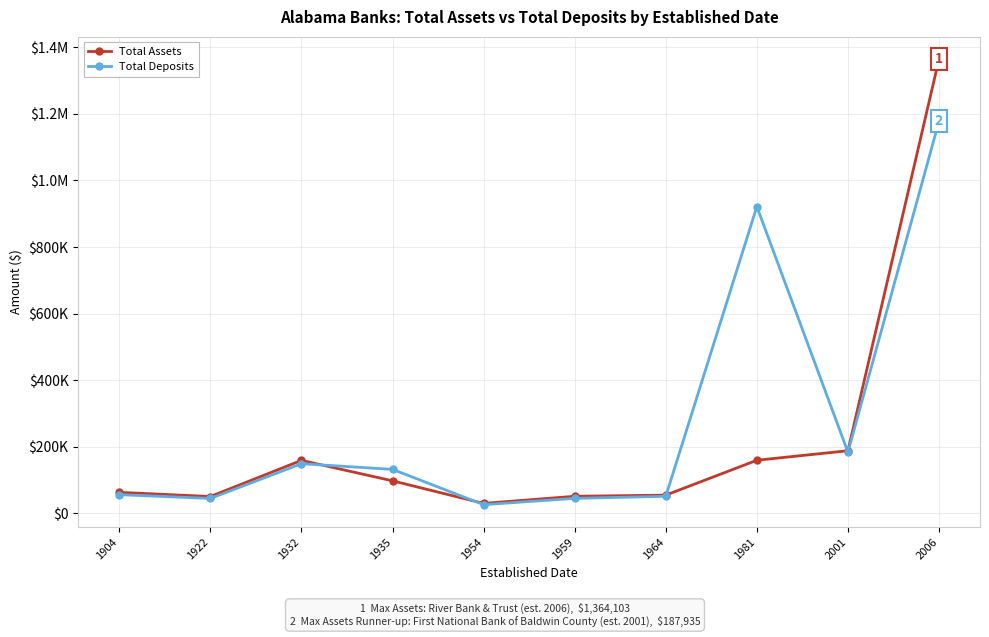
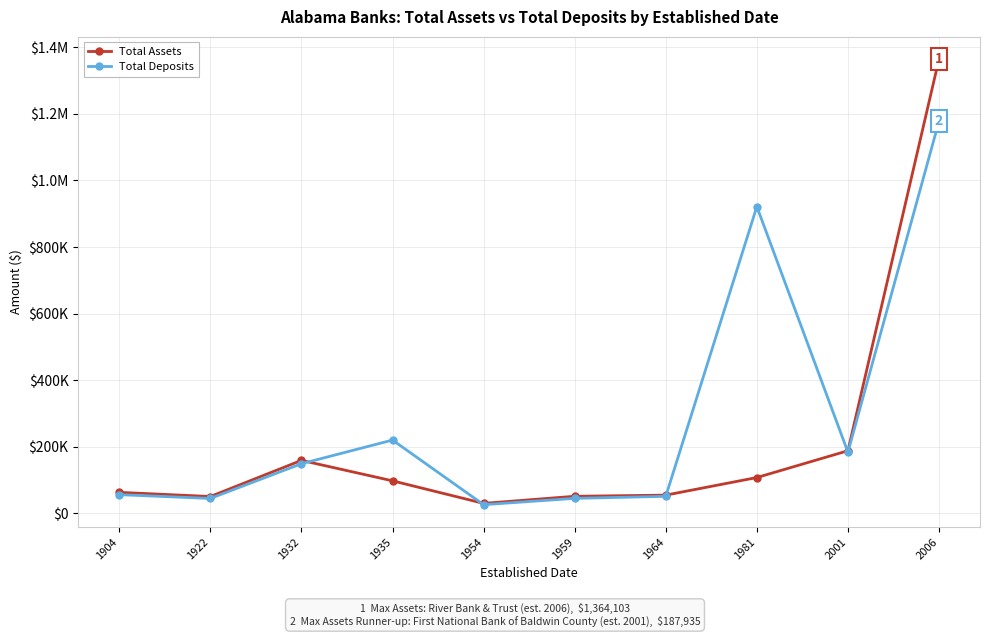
  {
    "Total Assets": {
      "1932": "$160000",
      "1935": "$100000",
-     "1981": "$160000"
+     "1981": "$110000"
    },
    "Total Deposits": {
      "1932": "$150000",
-     "1935": "$130000",
+     "1935": "$220000",
      "1981": "$920000"
    }
  }
